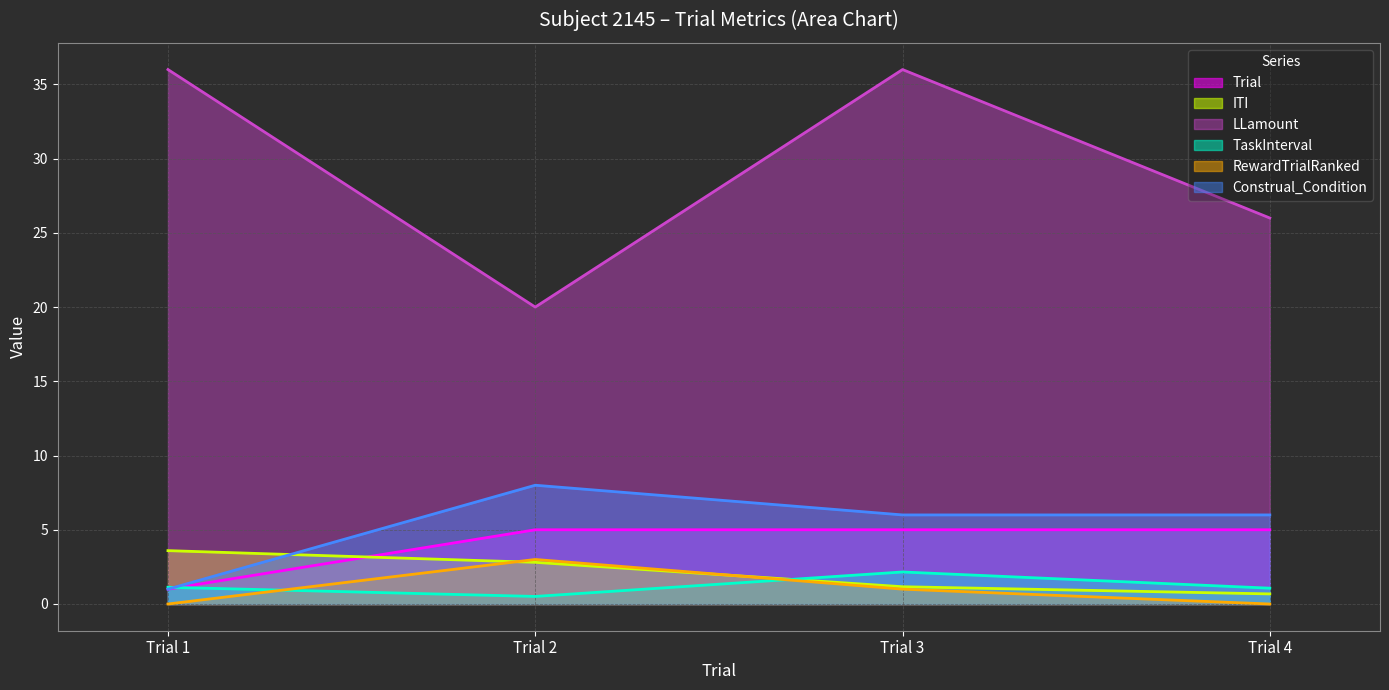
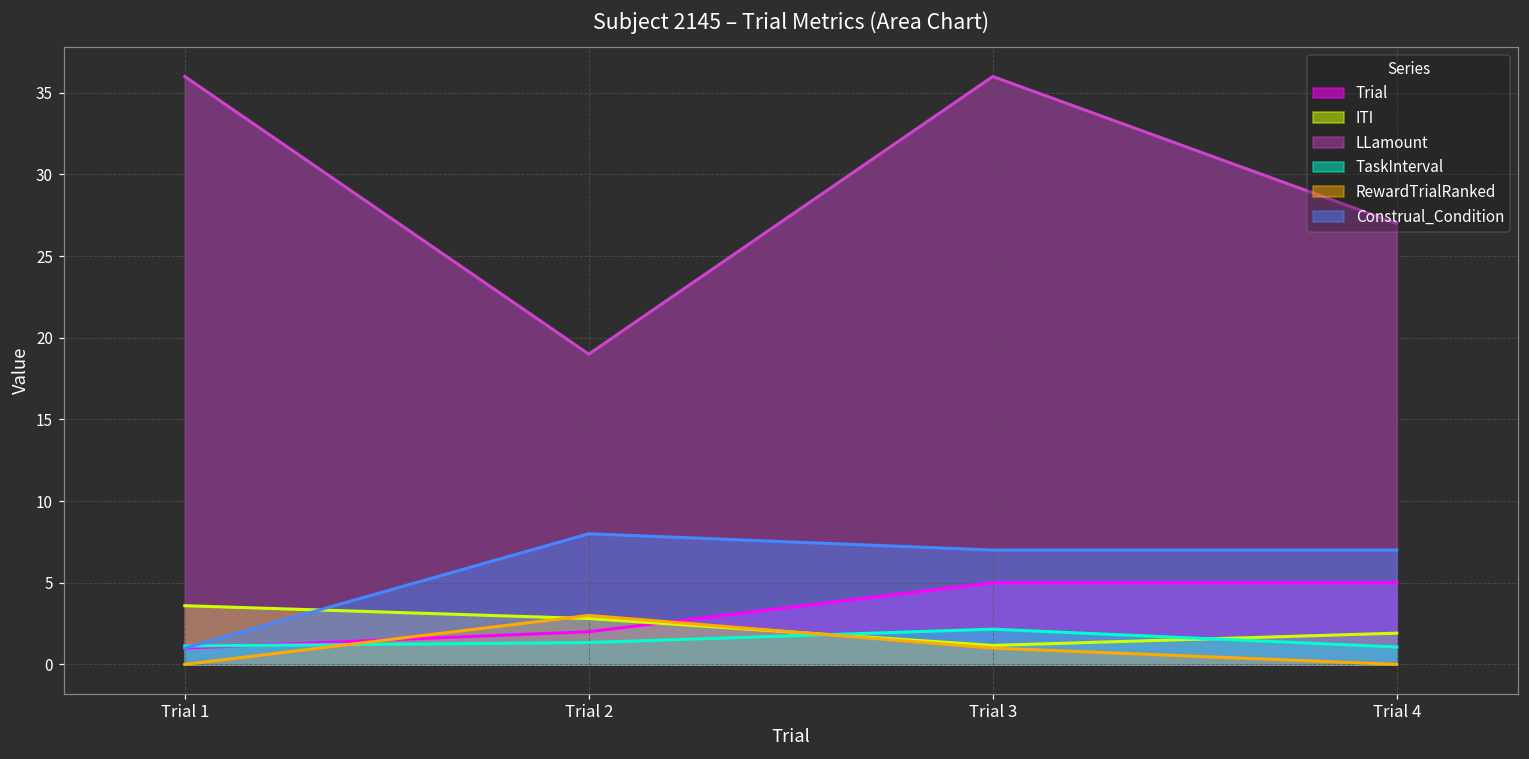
  {
    "Trial": {
-     "Trial 2": 5,
+     "Trial 2": 2,
      "Trial 3": 5,
      "Trial 4": 5
    },
    "ITI": {
      "Trial 1": 3.6,
      "Trial 2": 2.8,
-     "Trial 4": 0.7
+     "Trial 4": 1.9
    },
    "LLamount": {
      "Trial 1": 36,
-     "Trial 2": 20,
+     "Trial 2": 19,
      "Trial 3": 36,
-     "Trial 4": 26
+     "Trial 4": 27
    },
    "TaskInterval": {
-     "Trial 2": 0.5,
+     "Trial 2": 1.3,
      "Trial 3": 2.2,
      "Trial 4": 1.1
    },
    "RewardTrialRanked": {
      "Trial 1": 0.0,
      "Trial 2": 3.0,
      "Trial 4": 0.0
    },
    "Construal_Condition": {
      "Trial 2": 8,
-     "Trial 3": 6,
-     "Trial 4": 6
+     "Trial 3": 7,
+     "Trial 4": 7
    }
  }
